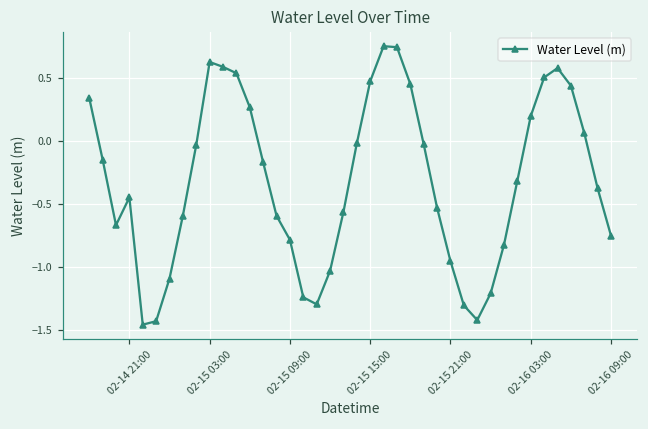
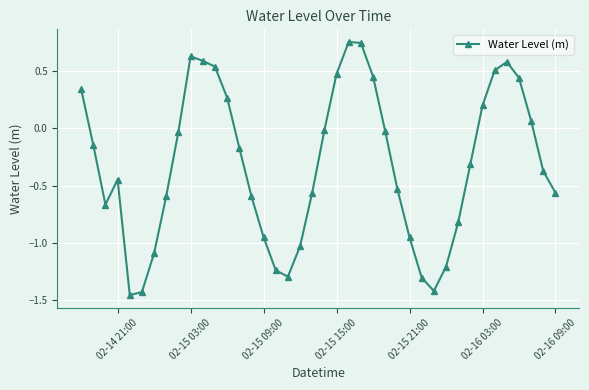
  {
    "02-14 21:00": -0.45,
    "02-15 03:00": 0.63,
-   "02-15 09:00": -0.78,
+   "02-15 09:00": -0.95,
    "02-15 15:00": 0.48,
    "02-15 21:00": -0.95,
    "02-16 03:00": 0.20,
-   "02-16 09:00": -0.75
+   "02-16 09:00": -0.56
  }
